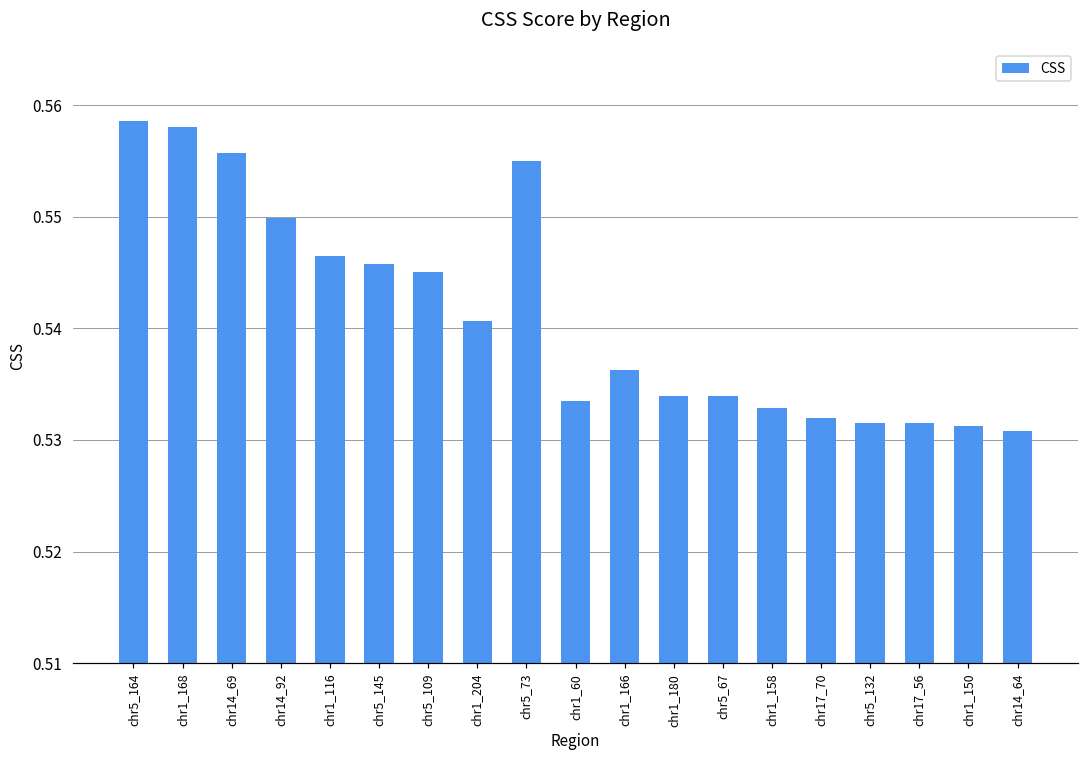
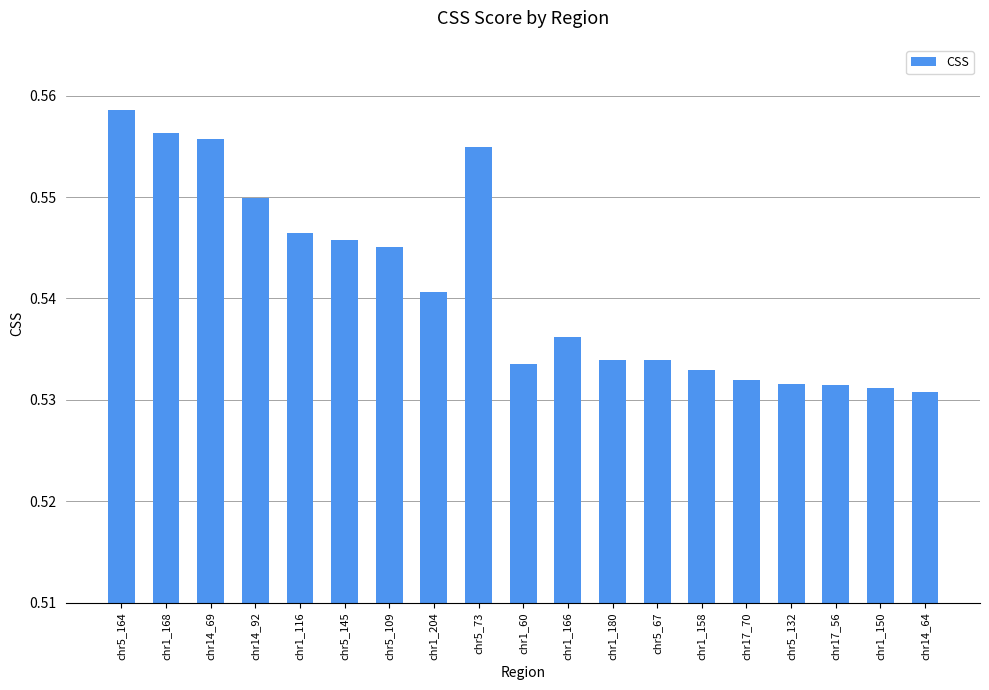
  {
    "chr5_164": 0.5585,
-   "chr1_168": 0.5581,
+   "chr1_168": 0.5563,
    "chr14_69": 0.5557,
    "chr14_92": 0.5499,
    "chr1_116": 0.5465,
    "chr5_145": 0.5457,
    "chr5_109": 0.5451,
    "chr1_204": 0.5406,
    "chr5_73": 0.5550,
    "chr1_60": 0.5335,
    "chr1_166": 0.5362,
    "chr1_180": 0.5340,
    "chr5_67": 0.5339,
    "chr1_158": 0.5329,
    "chr17_70": 0.5319,
    "chr5_132": 0.5315,
    "chr17_56": 0.5315,
    "chr1_150": 0.5312,
    "chr14_64": 0.5308
  }
